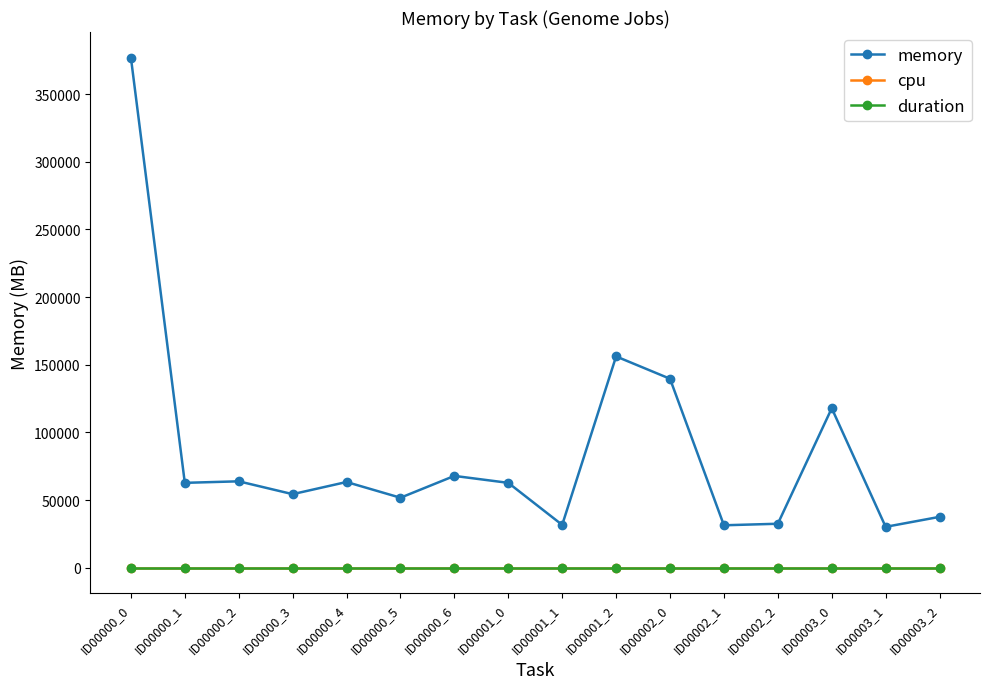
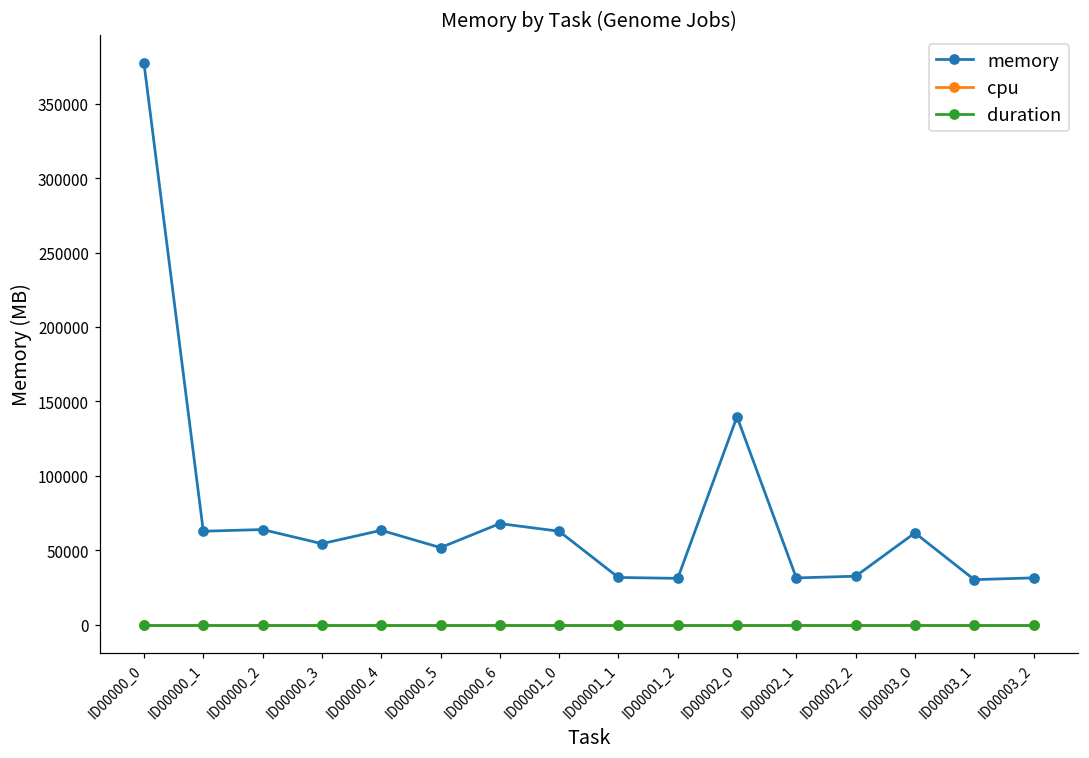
  {
    "memory": {
      "ID00000_0": 377000,
      "ID00000_1": 63000,
      "ID00000_2": 64000,
      "ID00000_3": 54000,
      "ID00000_4": 63000,
      "ID00000_5": 52000,
      "ID00000_6": 68000,
      "ID00001_0": 63000,
      "ID00001_1": 32000,
-     "ID00001_2": 156000,
+     "ID00001_2": 31000,
      "ID00002_0": 140000,
      "ID00002_1": 31000,
      "ID00002_2": 32000,
-     "ID00003_0": 118000,
+     "ID00003_0": 62000,
      "ID00003_1": 30000,
-     "ID00003_2": 38000
+     "ID00003_2": 31000
    },
    "duration": {
      "ID00000_0": 0,
      "ID00000_1": 0,
      "ID00000_2": 0,
      "ID00000_3": 0,
      "ID00000_4": 0,
      "ID00000_5": 0,
      "ID00000_6": 0,
      "ID00001_0": 0,
      "ID00001_1": 0,
      "ID00001_2": 0,
      "ID00002_0": 0,
      "ID00002_1": 0,
      "ID00002_2": 0,
      "ID00003_0": 0,
      "ID00003_1": 0,
      "ID00003_2": 0
    }
  }
